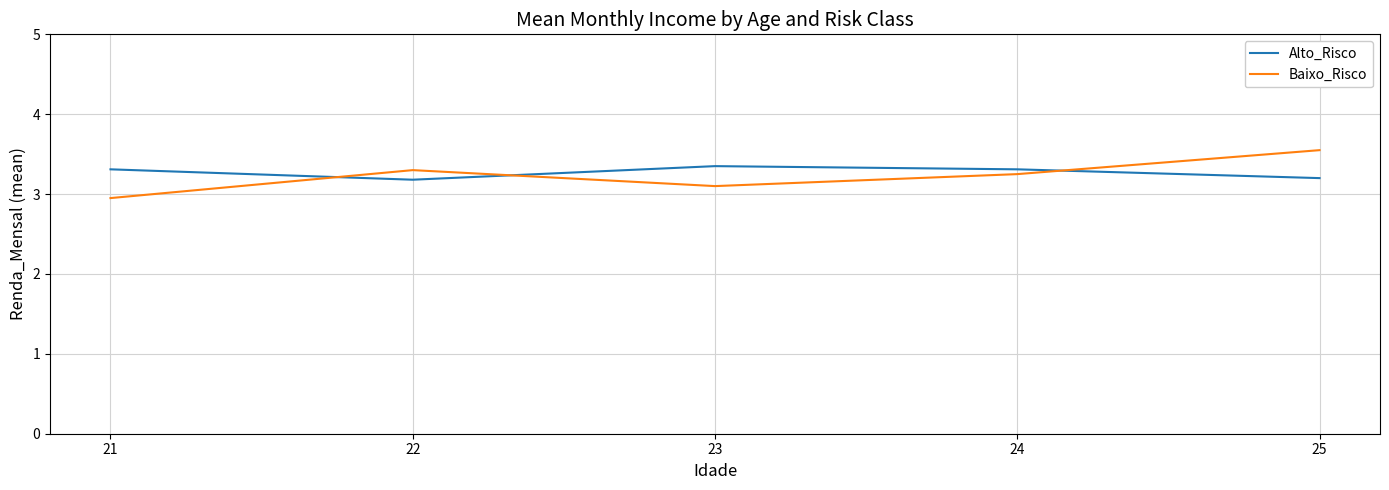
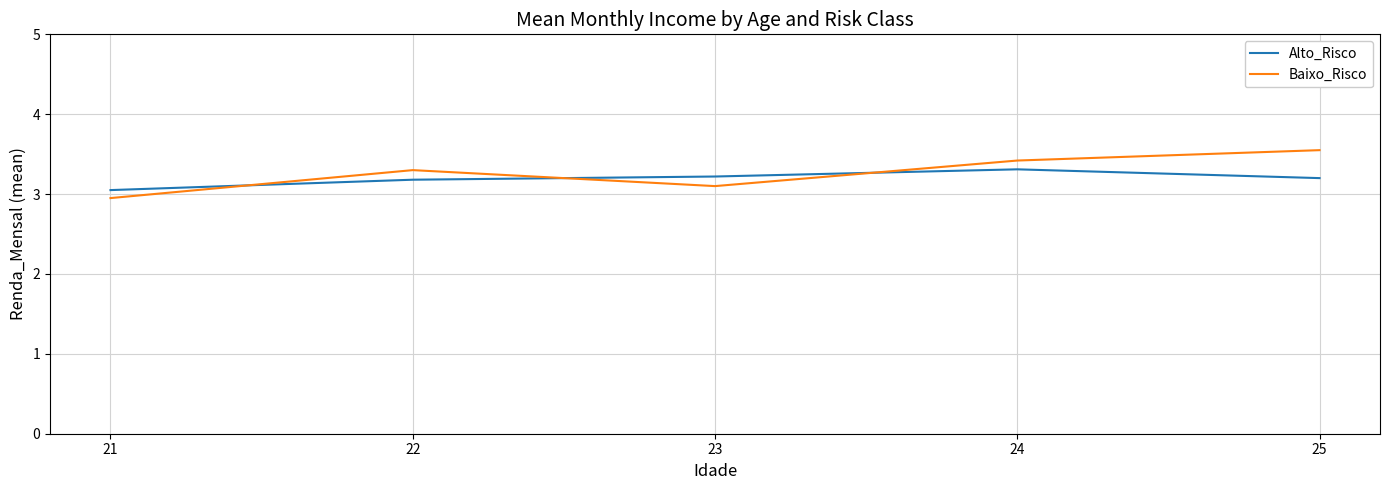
  {
    "Alto_Risco": {
-     "21": 3.3,
+     "21": 3.1,
      "22": 3.2,
-     "23": 3.4,
+     "23": 3.2,
      "24": 3.3,
      "25": 3.2
    },
    "Baixo_Risco": {
      "21": 3.0,
      "22": 3.3,
      "23": 3.1,
-     "24": 3.3,
+     "24": 3.4,
      "25": 3.6
    }
  }
